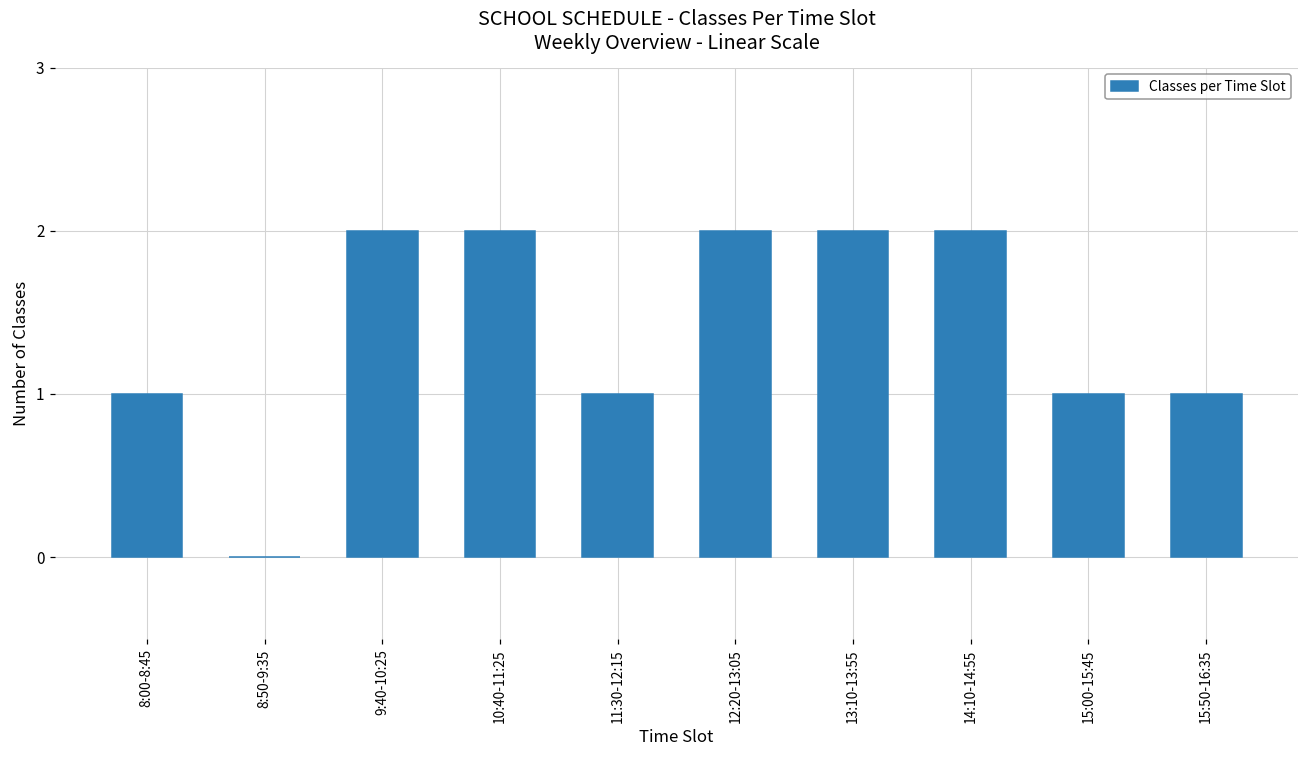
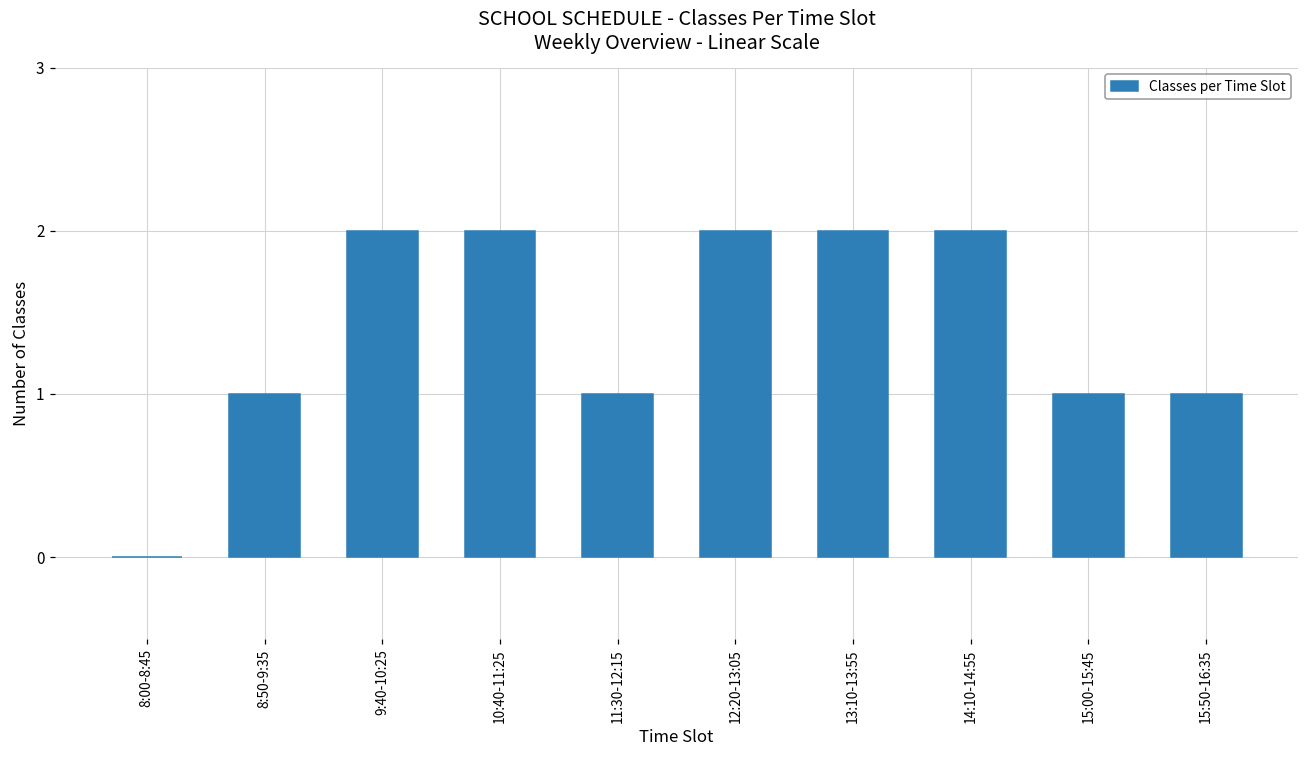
  {
-   "8:00-8:45": 1,
-   "8:50-9:35": 0,
+   "8:00-8:45": 0,
+   "8:50-9:35": 1,
    "9:40-10:25": 2,
    "10:40-11:25": 2,
    "11:30-12:15": 1,
    "12:20-13:05": 2,
    "13:10-13:55": 2,
    "14:10-14:55": 2,
    "15:00-15:45": 1,
    "15:50-16:35": 1
  }
